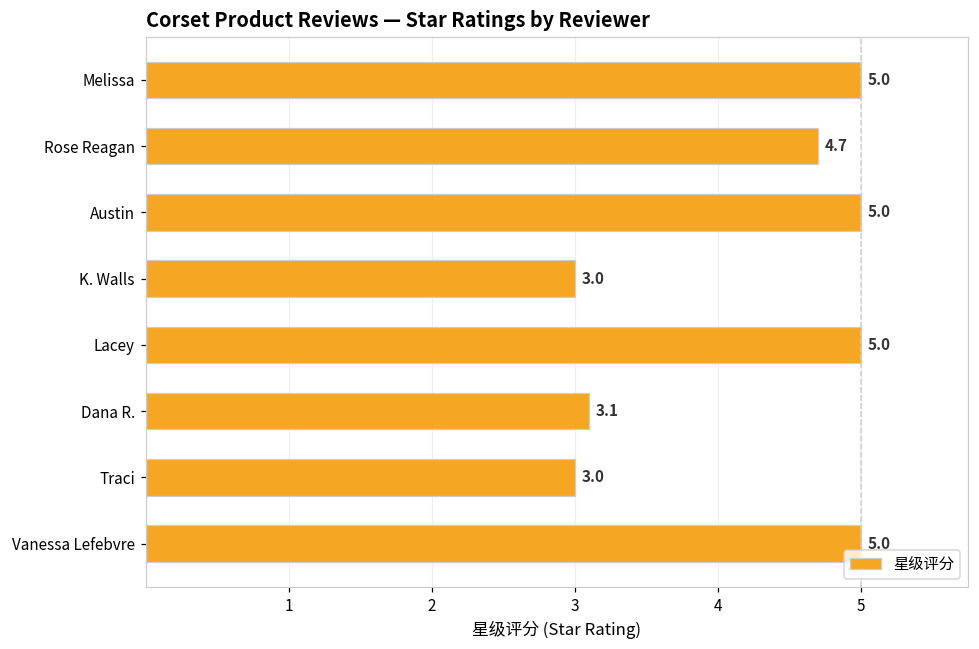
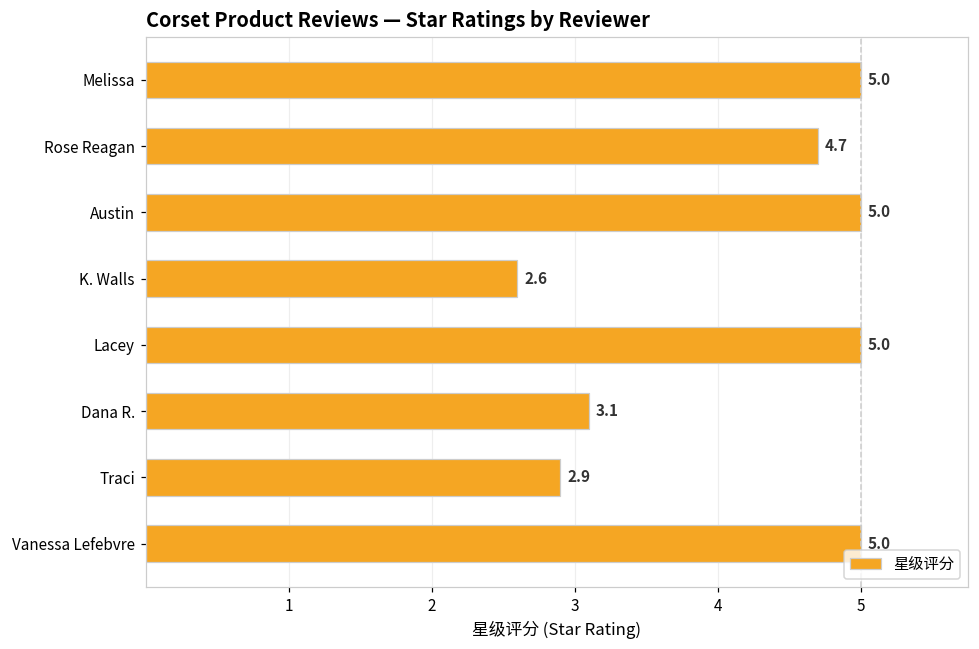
  {
    "Melissa": 5.0,
    "Rose Reagan": 4.7,
    "Austin": 5.0,
-   "K. Walls": 3.0,
+   "K. Walls": 2.6,
    "Lacey": 5.0,
    "Dana R.": 3.1,
-   "Traci": 3.0,
+   "Traci": 2.9,
    "Vanessa Lefebvre": 5.0
  }
